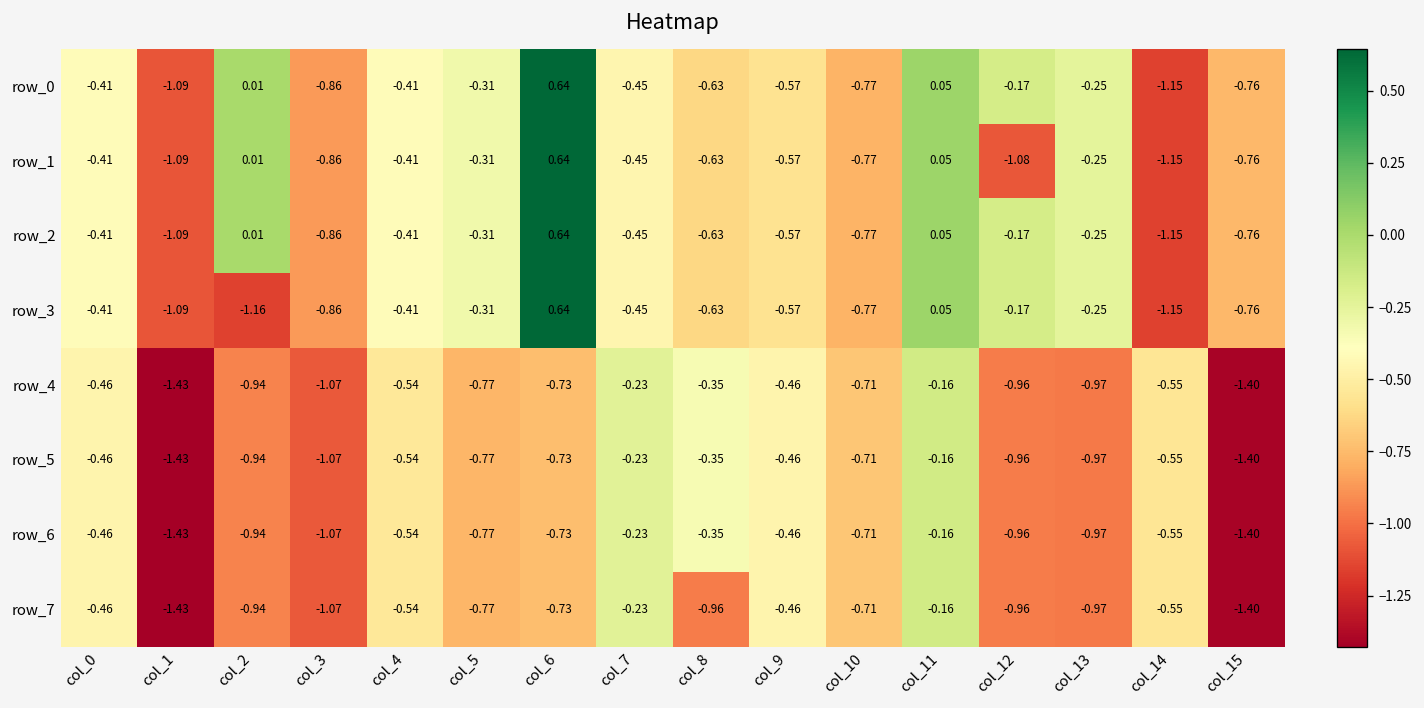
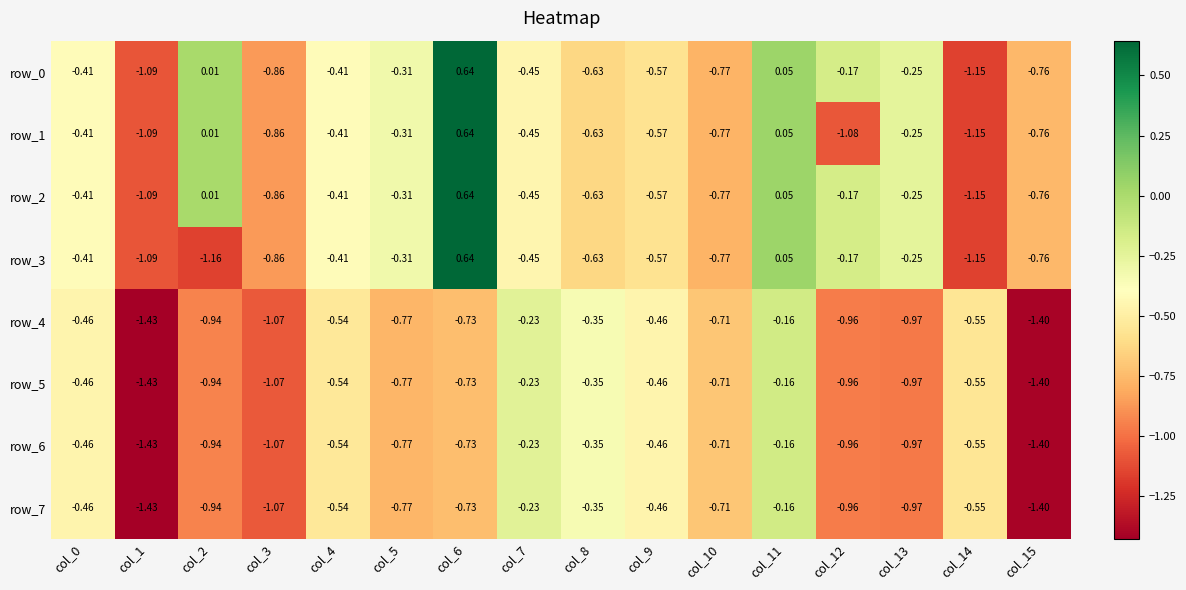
  {
    "row_0": {
      "col_0": -0.41,
      "col_1": -1.09,
      "col_2": 0.01,
      "col_3": -0.86,
      "col_4": -0.41,
      "col_5": -0.31,
      "col_6": 0.64,
      "col_7": -0.45,
      "col_8": -0.63,
      "col_9": -0.57,
      "col_10": -0.77,
      "col_11": 0.05,
      "col_12": -0.17,
      "col_13": -0.25,
      "col_14": -1.15,
      "col_15": -0.76
    },
    "row_1": {
      "col_0": -0.41,
      "col_1": -1.09,
      "col_2": 0.01,
      "col_3": -0.86,
      "col_4": -0.41,
      "col_5": -0.31,
      "col_6": 0.64,
      "col_7": -0.45,
      "col_8": -0.63,
      "col_9": -0.57,
      "col_10": -0.77,
      "col_11": 0.05,
      "col_12": -1.08,
      "col_13": -0.25,
      "col_14": -1.15,
      "col_15": -0.76
    },
    "row_2": {
      "col_0": -0.41,
      "col_1": -1.09,
      "col_2": 0.01,
      "col_3": -0.86,
      "col_4": -0.41,
      "col_5": -0.31,
      "col_6": 0.64,
      "col_7": -0.45,
      "col_8": -0.63,
      "col_9": -0.57,
      "col_10": -0.77,
      "col_11": 0.05,
      "col_12": -0.17,
      "col_13": -0.25,
      "col_14": -1.15,
      "col_15": -0.76
    },
    "row_3": {
      "col_0": -0.41,
      "col_1": -1.09,
      "col_2": -1.16,
      "col_3": -0.86,
      "col_4": -0.41,
      "col_5": -0.31,
      "col_6": 0.64,
      "col_7": -0.45,
      "col_8": -0.63,
      "col_9": -0.57,
      "col_10": -0.77,
      "col_11": 0.05,
      "col_12": -0.17,
      "col_13": -0.25,
      "col_14": -1.15,
      "col_15": -0.76
    },
    "row_4": {
      "col_0": -0.46,
      "col_1": -1.43,
      "col_2": -0.94,
      "col_3": -1.07,
      "col_4": -0.54,
      "col_5": -0.77,
      "col_6": -0.73,
      "col_7": -0.23,
      "col_8": -0.35,
      "col_9": -0.46,
      "col_10": -0.71,
      "col_11": -0.16,
      "col_12": -0.96,
      "col_13": -0.97,
      "col_14": -0.55,
      "col_15": -1.40
    },
    "row_5": {
      "col_0": -0.46,
      "col_1": -1.43,
      "col_2": -0.94,
      "col_3": -1.07,
      "col_4": -0.54,
      "col_5": -0.77,
      "col_6": -0.73,
      "col_7": -0.23,
      "col_8": -0.35,
      "col_9": -0.46,
      "col_10": -0.71,
      "col_11": -0.16,
      "col_12": -0.96,
      "col_13": -0.97,
      "col_14": -0.55,
      "col_15": -1.40
    },
    "row_6": {
      "col_0": -0.46,
      "col_1": -1.43,
      "col_2": -0.94,
      "col_3": -1.07,
      "col_4": -0.54,
      "col_5": -0.77,
      "col_6": -0.73,
      "col_7": -0.23,
      "col_8": -0.35,
      "col_9": -0.46,
      "col_10": -0.71,
      "col_11": -0.16,
      "col_12": -0.96,
      "col_13": -0.97,
      "col_14": -0.55,
      "col_15": -1.40
    },
    "row_7": {
      "col_0": -0.46,
      "col_1": -1.43,
      "col_2": -0.94,
      "col_3": -1.07,
      "col_4": -0.54,
      "col_5": -0.77,
      "col_6": -0.73,
      "col_7": -0.23,
-     "col_8": -0.96,
+     "col_8": -0.35,
      "col_9": -0.46,
      "col_10": -0.71,
      "col_11": -0.16,
      "col_12": -0.96,
      "col_13": -0.97,
      "col_14": -0.55,
      "col_15": -1.40
    }
  }
